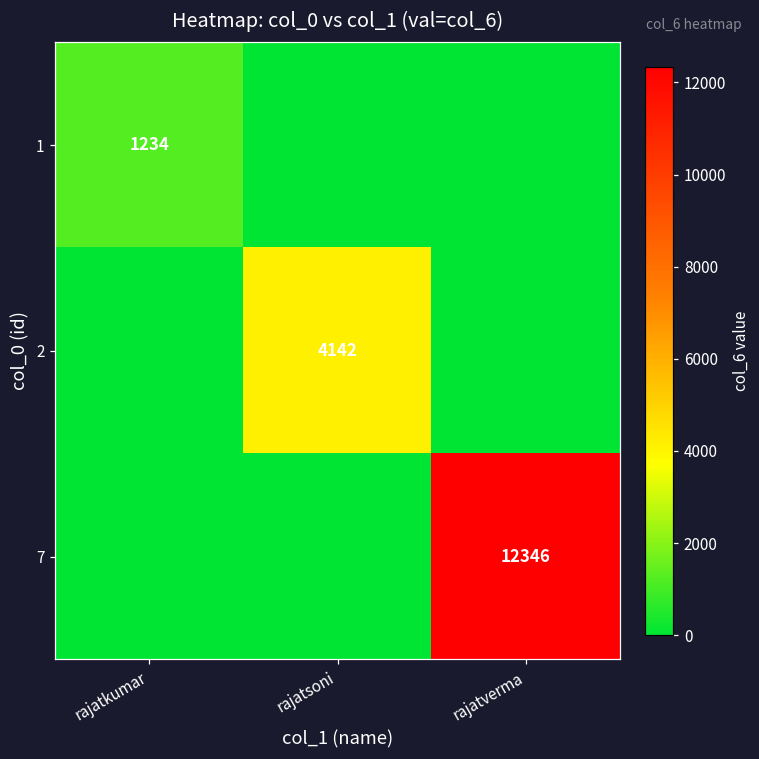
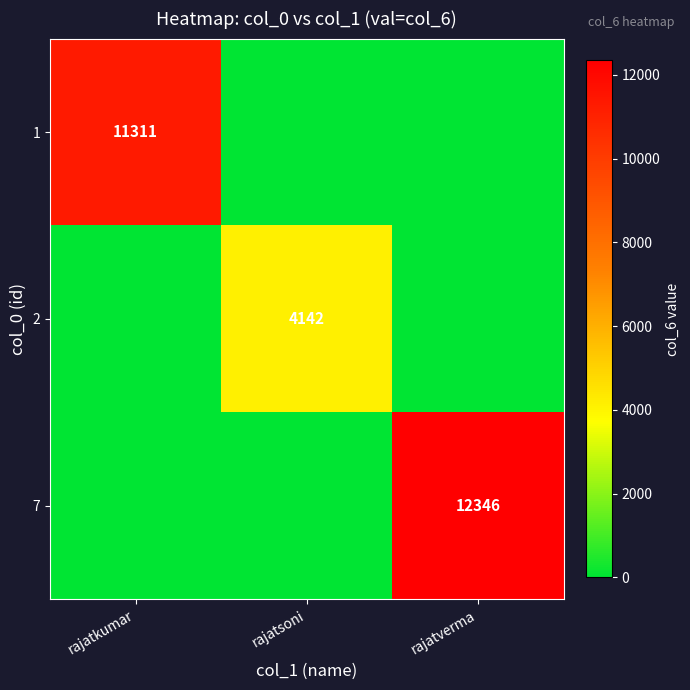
  {
    "1": {
-     "rajatkumar": 1234
+     "rajatkumar": 11311
    },
    "2": {
      "rajatsoni": 4142
    },
    "7": {
      "rajatverma": 12346
    }
  }
